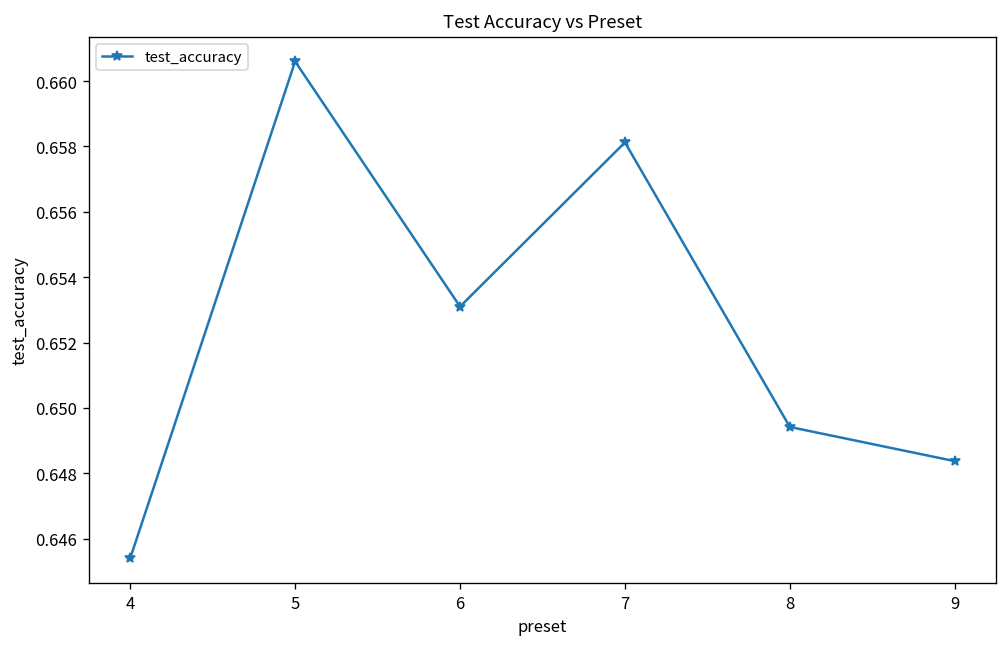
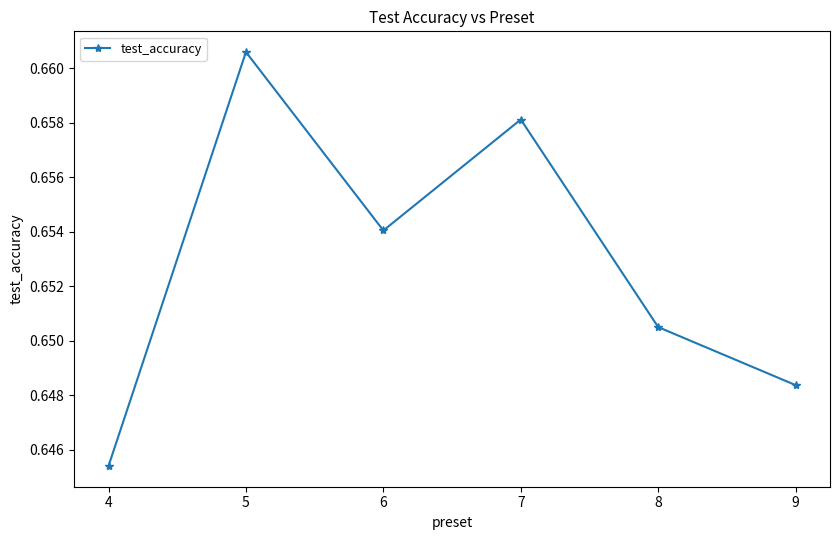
  {
    "4": 0.6454,
    "5": 0.6606,
-   "6": 0.6531,
+   "6": 0.6540,
    "7": 0.6581,
-   "8": 0.6494,
+   "8": 0.6505,
    "9": 0.6484
  }
